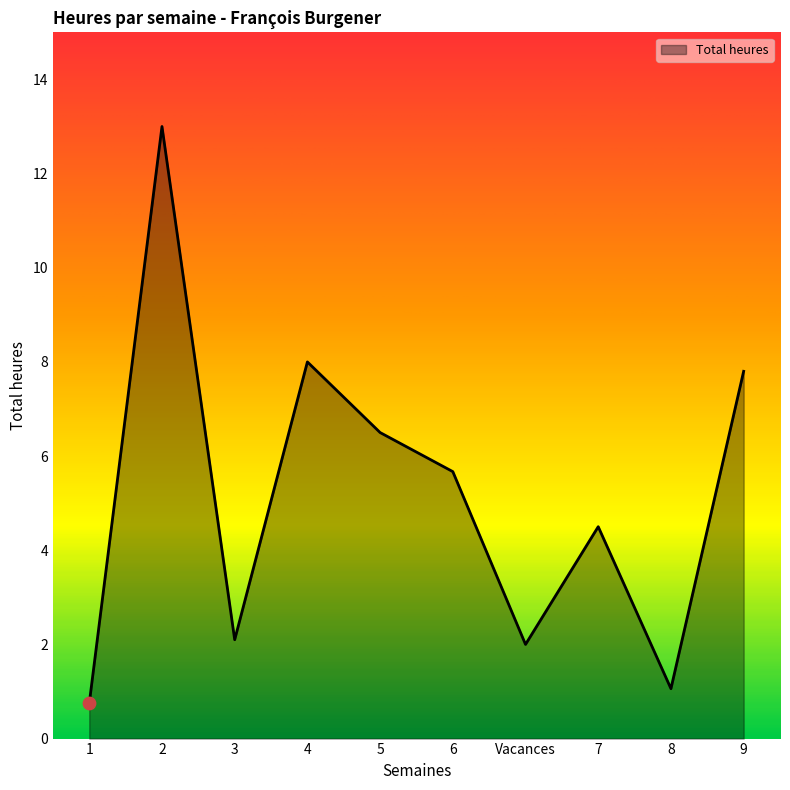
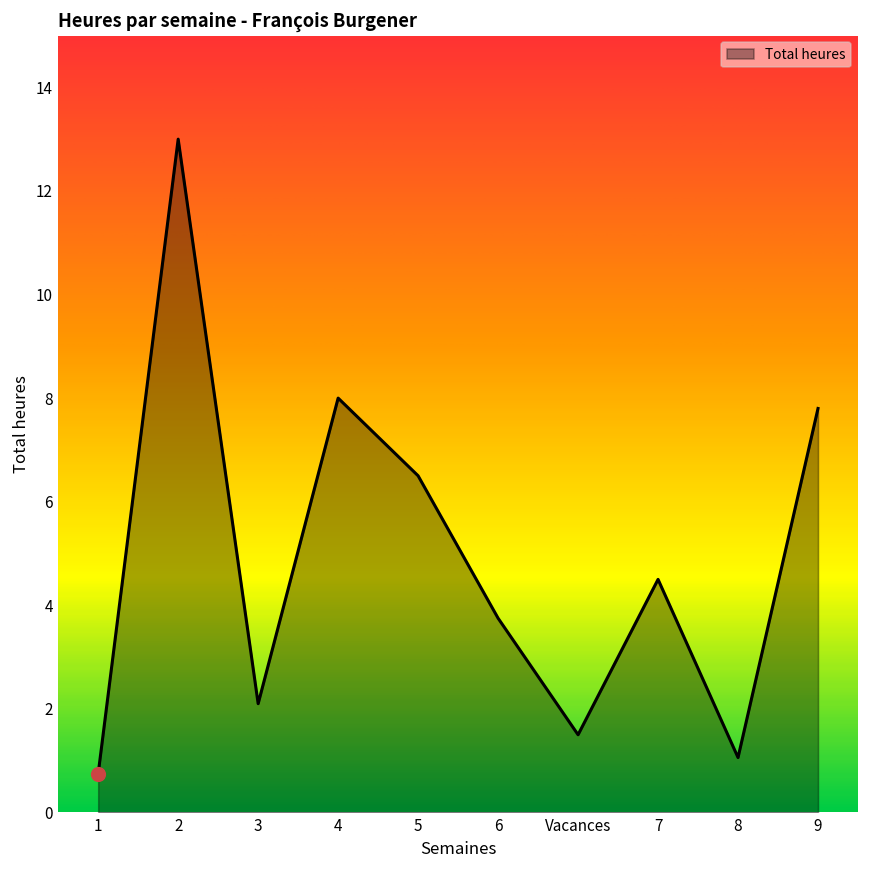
  {
    "Total heures": {
      "2": 13.0,
      "3": 2.1,
      "4": 8.0,
      "5": 6.5,
-     "6": 5.7,
-     "Vacances": 2.0,
+     "6": 3.8,
+     "Vacances": 1.5,
      "7": 4.5,
      "8": 1.1,
      "9": 7.8
    }
  }
